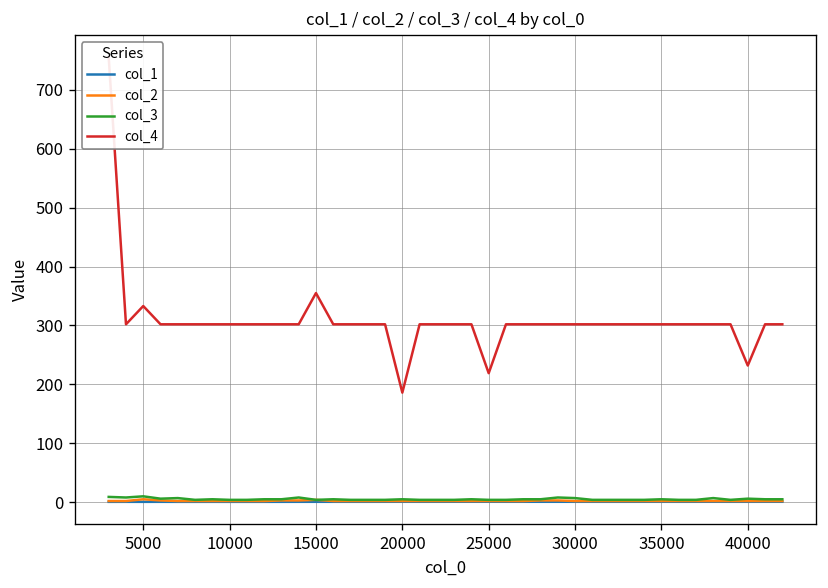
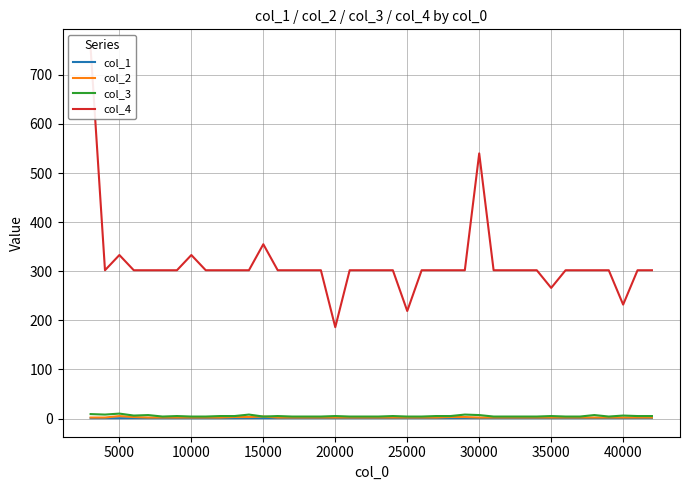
  {
    "col_4": {
      "5000": 330,
-     "10000": 300,
+     "10000": 330,
      "15000": 360,
      "20000": 190,
      "25000": 220,
-     "30000": 300,
-     "35000": 300,
+     "30000": 540,
+     "35000": 270,
      "40000": 230
    }
  }
